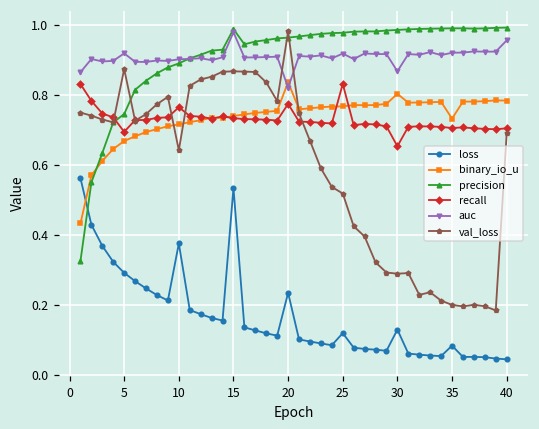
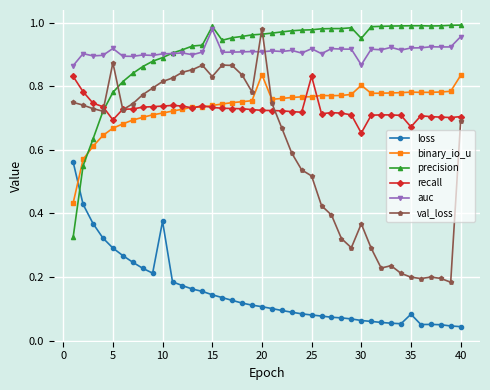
  {
    "loss": {
      "5": 0.29,
      "10": 0.38,
-     "15": 0.53,
-     "20": 0.23,
-     "25": 0.12,
-     "30": 0.13,
+     "15": 0.14,
+     "20": 0.11,
+     "25": 0.08,
+     "30": 0.06,
      "35": 0.08,
      "40": 0.04
    },
    "binary_io_u": {
      "5": 0.67,
      "10": 0.72,
      "20": 0.84,
      "25": 0.77,
      "30": 0.80,
-     "35": 0.73,
-     "40": 0.78
+     "35": 0.78,
+     "40": 0.83
    },
    "precision": {
-     "5": 0.75,
+     "5": 0.78,
      "10": 0.89,
      "15": 0.99,
      "20": 0.96,
      "25": 0.98,
-     "30": 0.99,
+     "30": 0.95,
      "35": 0.99,
      "40": 0.99
    },
    "recall": {
      "5": 0.69,
-     "10": 0.76,
-     "20": 0.77,
+     "10": 0.74,
+     "20": 0.72,
      "25": 0.83,
      "30": 0.65,
-     "35": 0.71,
+     "35": 0.67,
      "40": 0.70
    },
    "auc": {
      "5": 0.92,
      "10": 0.90,
      "15": 0.98,
-     "20": 0.82,
+     "20": 0.91,
      "25": 0.92,
      "30": 0.87,
      "35": 0.92,
      "40": 0.96
    },
    "val_loss": {
      "5": 0.87,
-     "10": 0.64,
-     "15": 0.87,
+     "10": 0.81,
+     "15": 0.83,
      "20": 0.98,
      "25": 0.52,
-     "30": 0.29,
+     "30": 0.37,
      "35": 0.20,
      "40": 0.69
    }
  }
